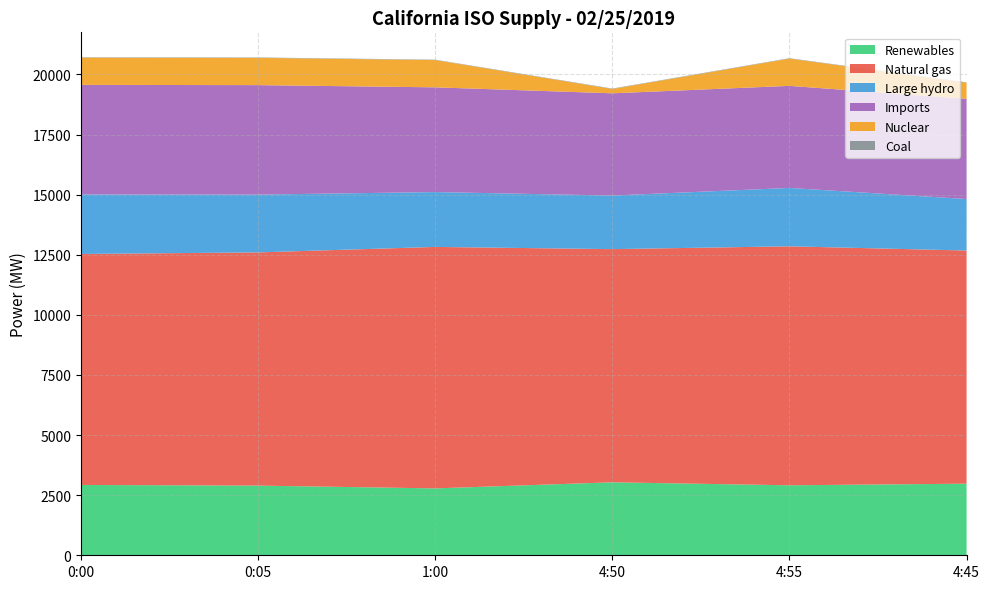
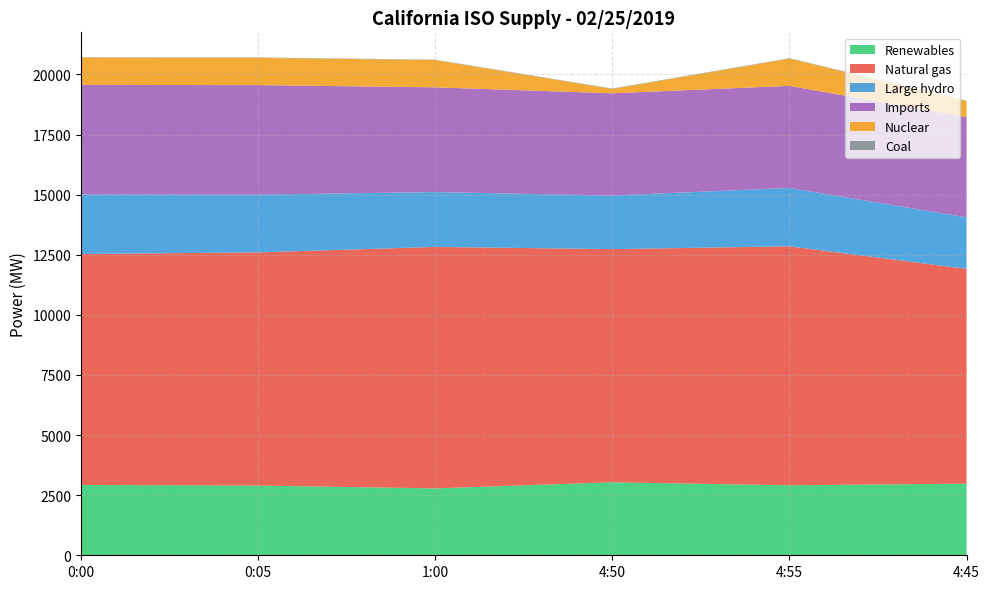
  {
    "Renewables": {
      "0:00": 2900,
      "0:05": 2900,
      "1:00": 2800,
      "4:50": 3000,
      "4:55": 2900,
      "4:45": 3000
    },
    "Natural gas": {
      "0:00": 9600,
      "0:05": 9700,
      "1:00": 10000,
      "4:50": 9700,
      "4:55": 9900,
-     "4:45": 9700
+     "4:45": 8900
    },
    "Large hydro": {
      "0:00": 2500,
      "0:05": 2400,
      "1:00": 2300,
      "4:50": 2200,
      "4:55": 2400,
      "4:45": 2100
    },
    "Imports": {
      "0:00": 4600,
      "0:05": 4600,
      "1:00": 4400,
      "4:50": 4300,
      "4:55": 4200,
      "4:45": 4200
    }
  }
